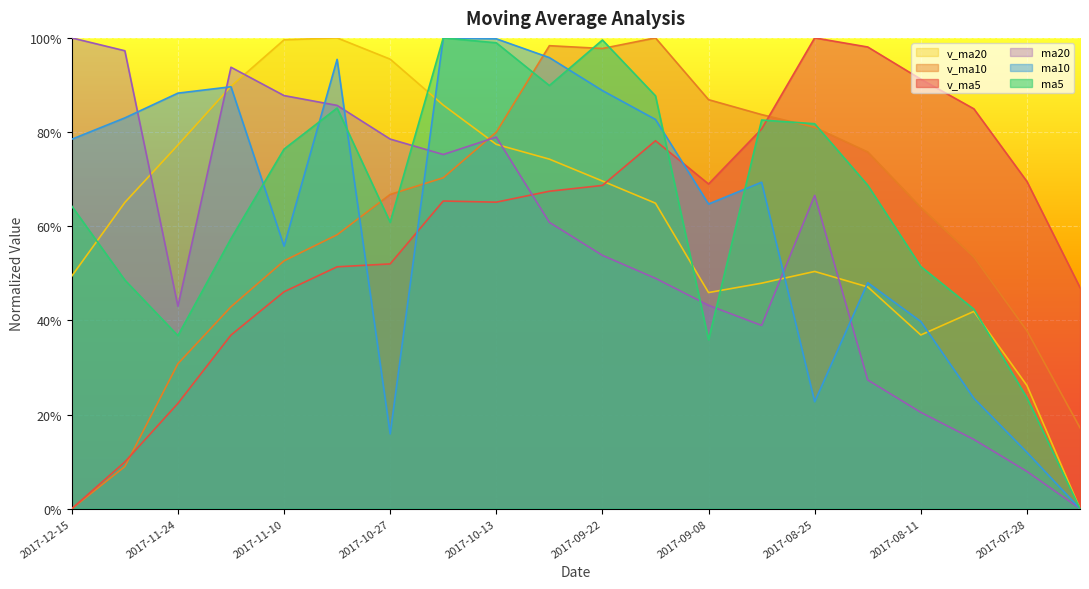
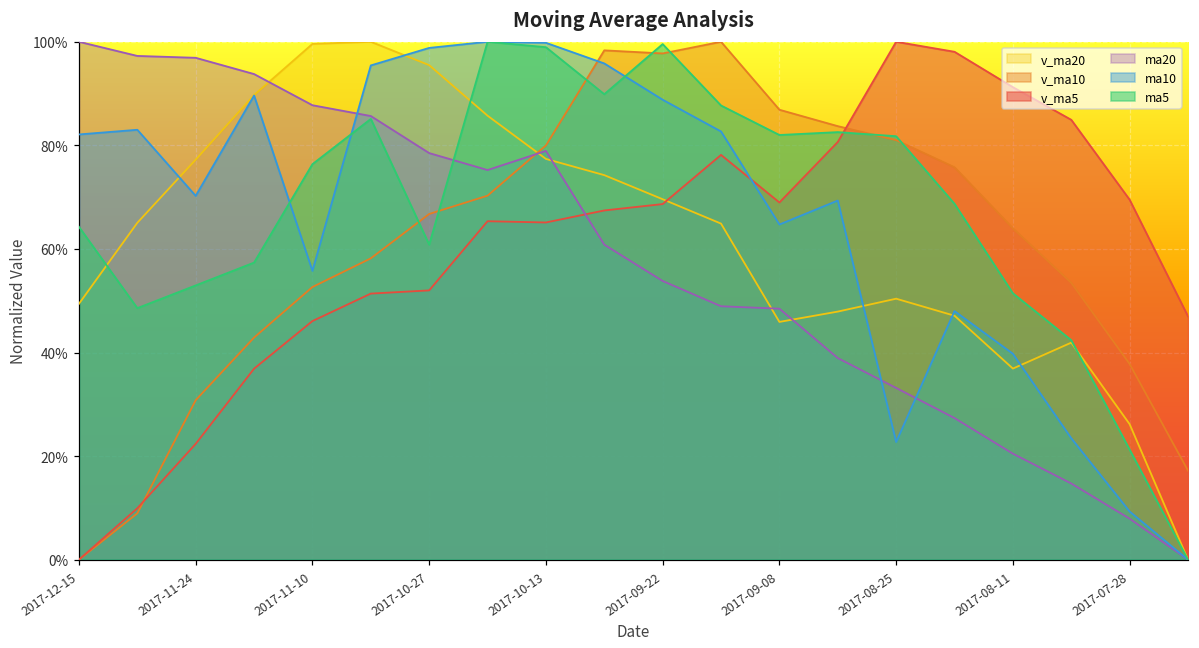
  {
    "ma20": {
      "2017-12-15": "100%",
-     "2017-11-24": "43%",
+     "2017-11-24": "97%",
      "2017-11-10": "88%",
      "2017-10-27": "79%",
      "2017-10-13": "79%",
      "2017-09-22": "54%",
-     "2017-09-08": "43%",
-     "2017-08-25": "67%",
+     "2017-09-08": "48%",
+     "2017-08-25": "33%",
      "2017-08-11": "20%",
      "2017-07-28": "8%"
    },
    "ma10": {
-     "2017-12-15": "78%",
-     "2017-11-24": "88%",
+     "2017-12-15": "82%",
+     "2017-11-24": "70%",
      "2017-11-10": "56%",
-     "2017-10-27": "16%",
+     "2017-10-27": "99%",
      "2017-10-13": "100%",
      "2017-09-22": "89%",
      "2017-09-08": "65%",
      "2017-08-25": "23%",
      "2017-08-11": "40%",
-     "2017-07-28": "12%"
+     "2017-07-28": "9%"
    },
    "ma5": {
      "2017-12-15": "64%",
-     "2017-11-24": "37%",
+     "2017-11-24": "53%",
      "2017-11-10": "76%",
      "2017-10-27": "61%",
      "2017-10-13": "99%",
      "2017-09-22": "100%",
-     "2017-09-08": "36%",
+     "2017-09-08": "82%",
      "2017-08-25": "82%",
      "2017-08-11": "51%",
-     "2017-07-28": "24%"
+     "2017-07-28": "21%"
    }
  }
